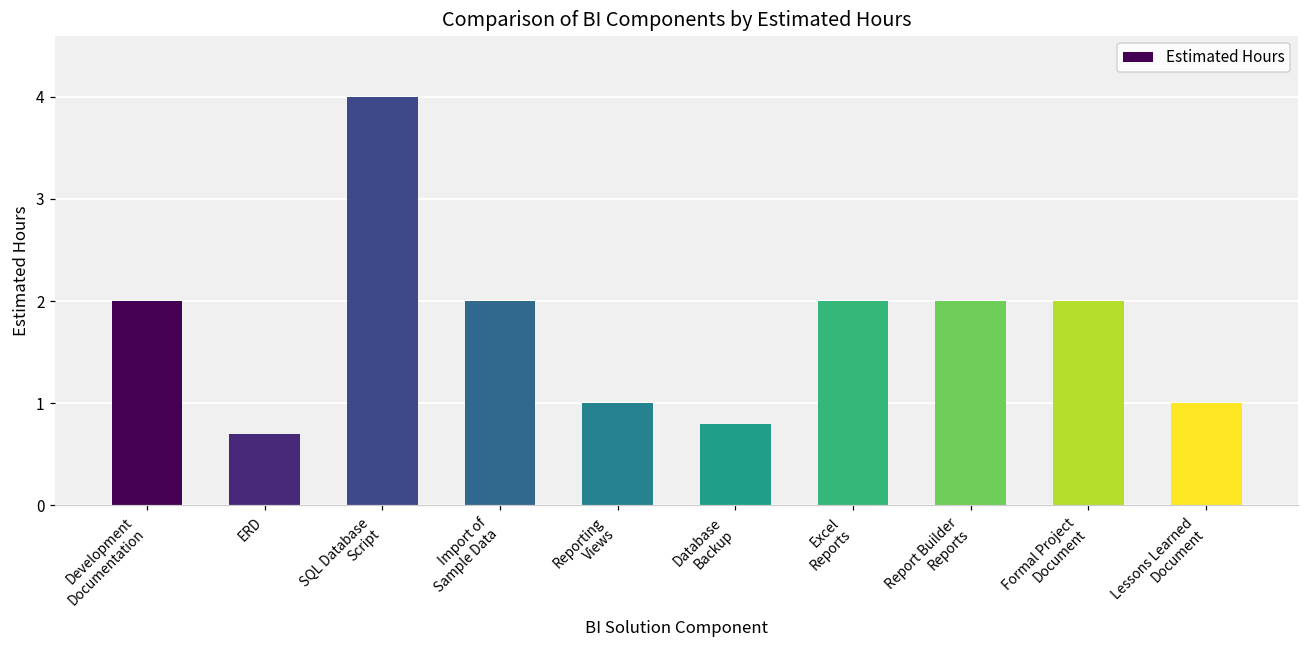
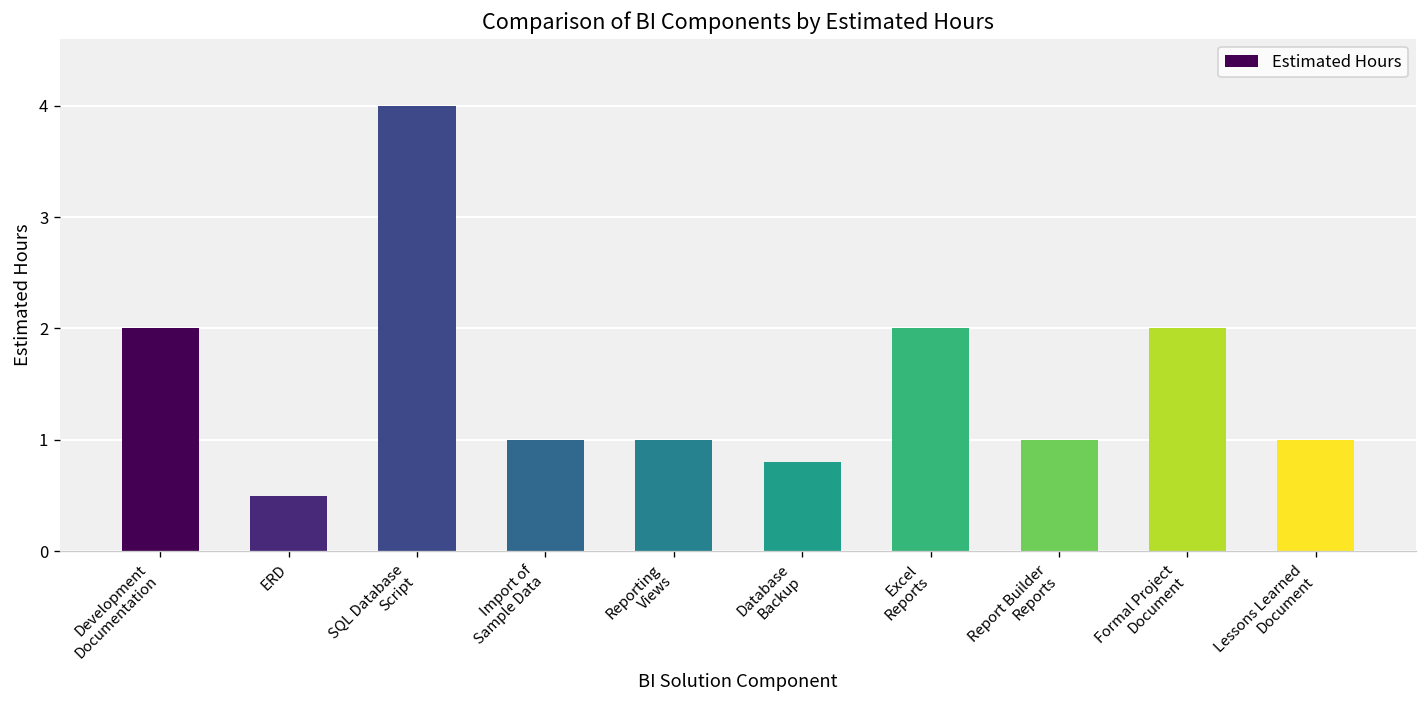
  {
    "Development Documentation": 2.0,
-   "ERD": 0.7,
+   "ERD": 0.5,
    "SQL Database Script": 4.0,
-   "Import of Sample Data": 2,
+   "Import of Sample Data": 1,
    "Reporting Views": 1.0,
    "Database Backup": 0.8,
    "Excel Reports": 2.0,
-   "Report Builder Reports": 2,
+   "Report Builder Reports": 1,
    "Formal Project Document": 2.0,
    "Lessons Learned Document": 1.0
  }
